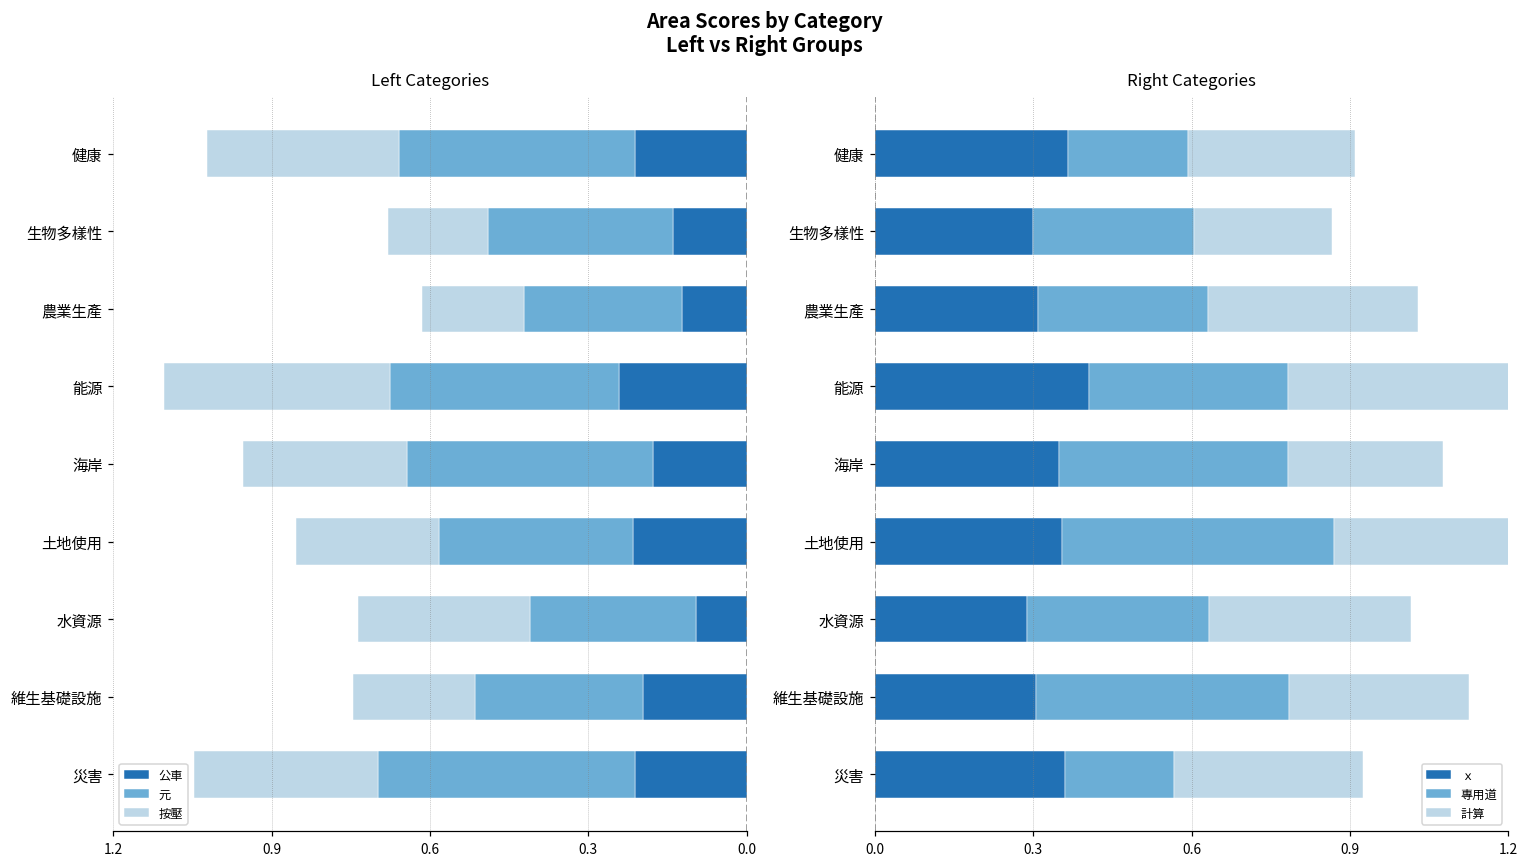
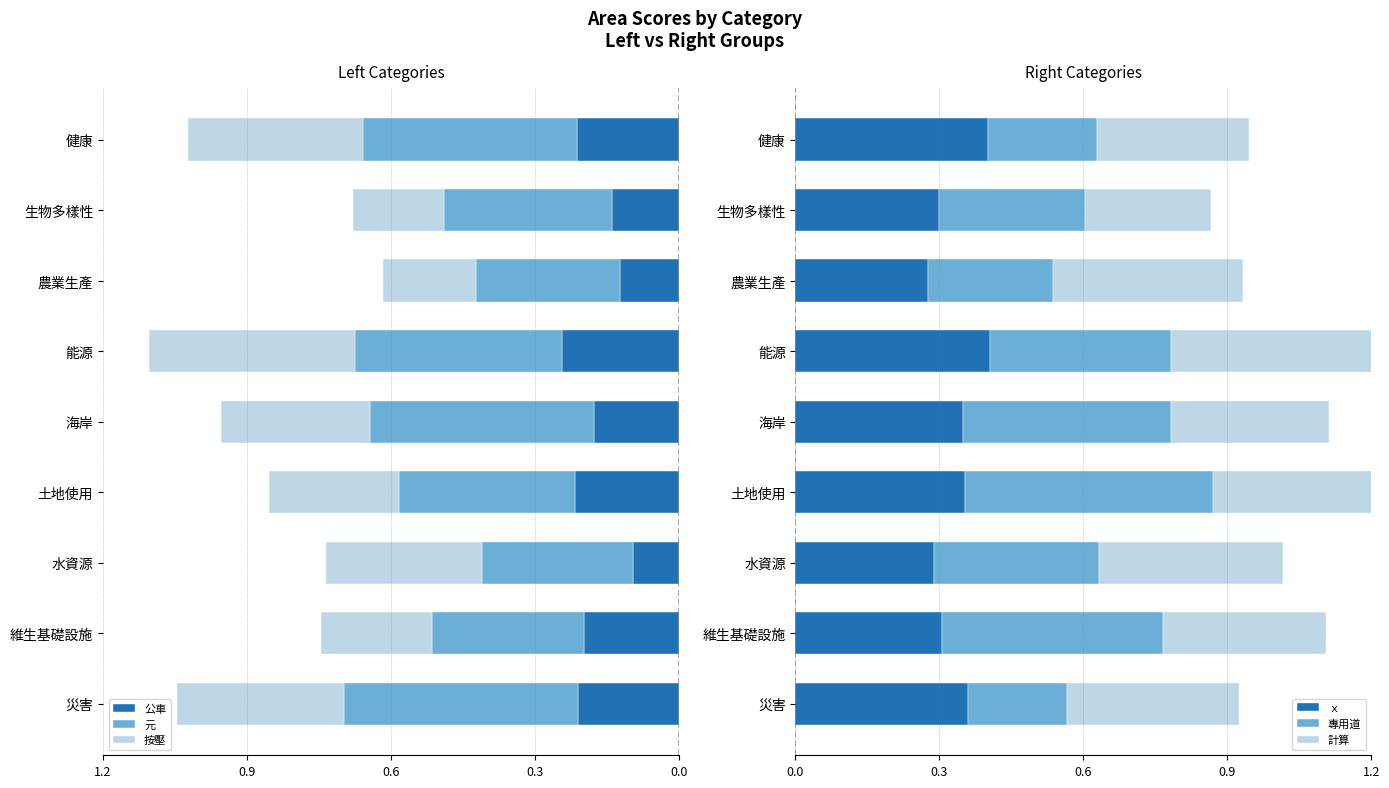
  {
    "Right Categories": {
      "ｘ": {
-       "健康": 0.37,
+       "健康": 0.40,
        "生物多樣性": 0.30,
-       "農業生產": 0.31,
+       "農業生產": 0.28,
        "能源": 0.41,
        "海岸": 0.35,
        "土地使用": 0.35,
        "水資源": 0.29,
        "維生基礎設施": 0.31,
        "災害": 0.36
      },
      "專用道": {
        "健康": 0.23,
        "生物多樣性": 0.30,
-       "農業生產": 0.32,
+       "農業生產": 0.26,
        "能源": 0.38,
        "海岸": 0.43,
        "土地使用": 0.52,
        "水資源": 0.34,
-       "維生基礎設施": 0.48,
+       "維生基礎設施": 0.46,
        "災害": 0.21
      },
      "計算": {
        "健康": 0.32,
        "生物多樣性": 0.26,
        "農業生產": 0.40,
-       "海岸": 0.29,
+       "海岸": 0.33,
        "水資源": 0.38,
        "維生基礎設施": 0.34,
        "災害": 0.36
      }
    }
  }
